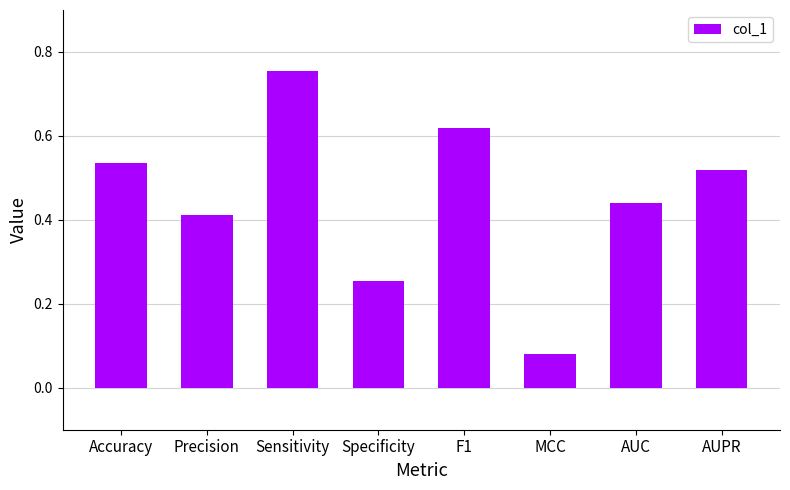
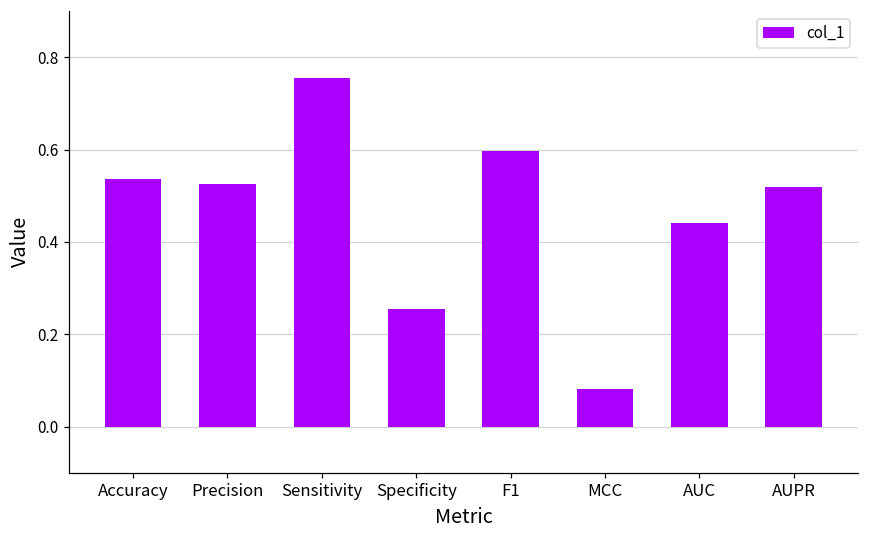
  {
    "Accuracy": 0.54,
-   "Precision": 0.41,
+   "Precision": 0.53,
    "Sensitivity": 0.76,
    "Specificity": 0.25,
-   "F1": 0.62,
+   "F1": 0.60,
    "MCC": 0.08,
    "AUC": 0.44,
    "AUPR": 0.52
  }
